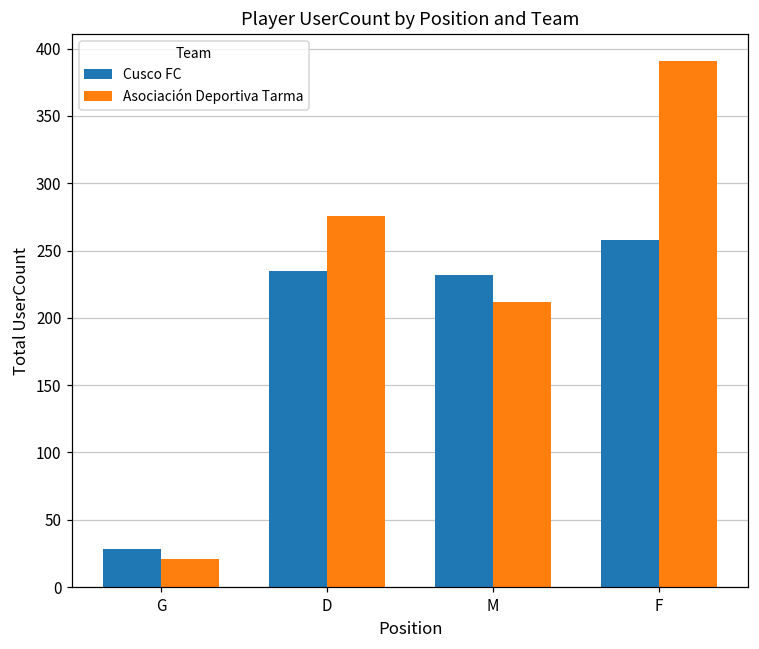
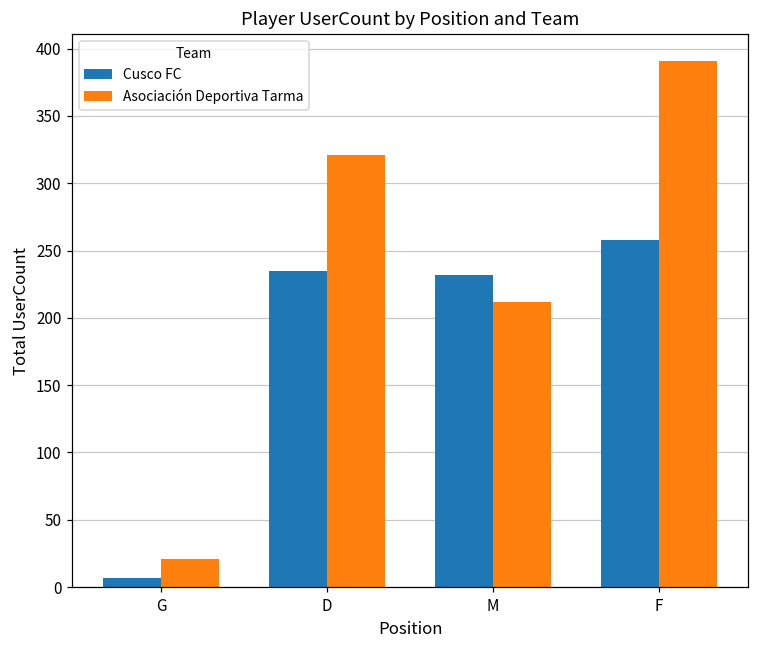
  {
    "Cusco FC": {
-     "G": 28,
+     "G": 7,
      "D": 235,
      "M": 232,
      "F": 258
    },
    "Asociación Deportiva Tarma": {
      "G": 21,
-     "D": 276,
+     "D": 321,
      "M": 212,
      "F": 391
    }
  }
